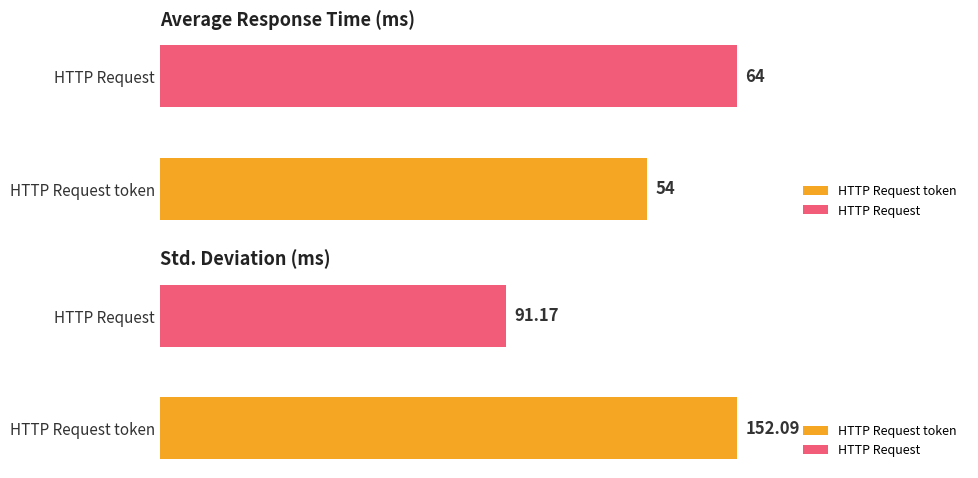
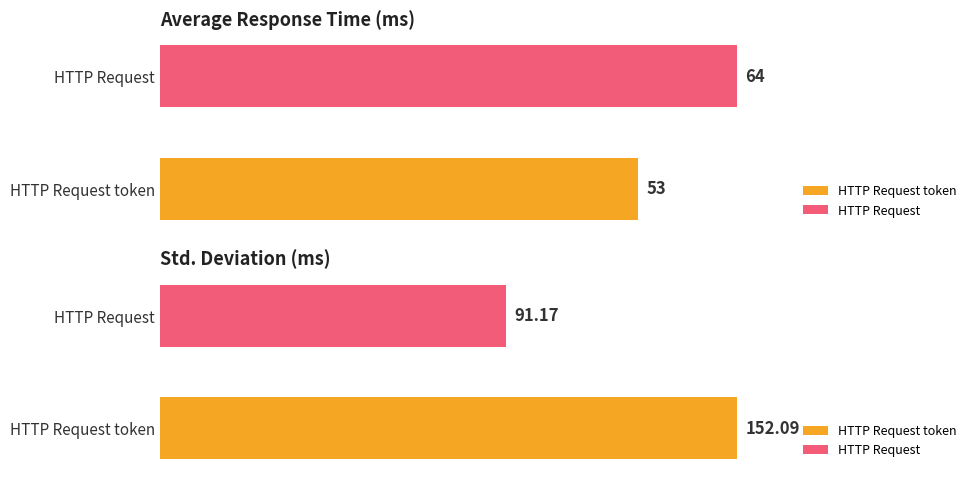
  {
    "Average Response Time (ms)": {
      "HTTP Request": 64,
-     "HTTP Request token": 54
+     "HTTP Request token": 53
    },
    "Std. Deviation (ms)": {
      "HTTP Request": 91.17,
      "HTTP Request token": 152.09
    }
  }
